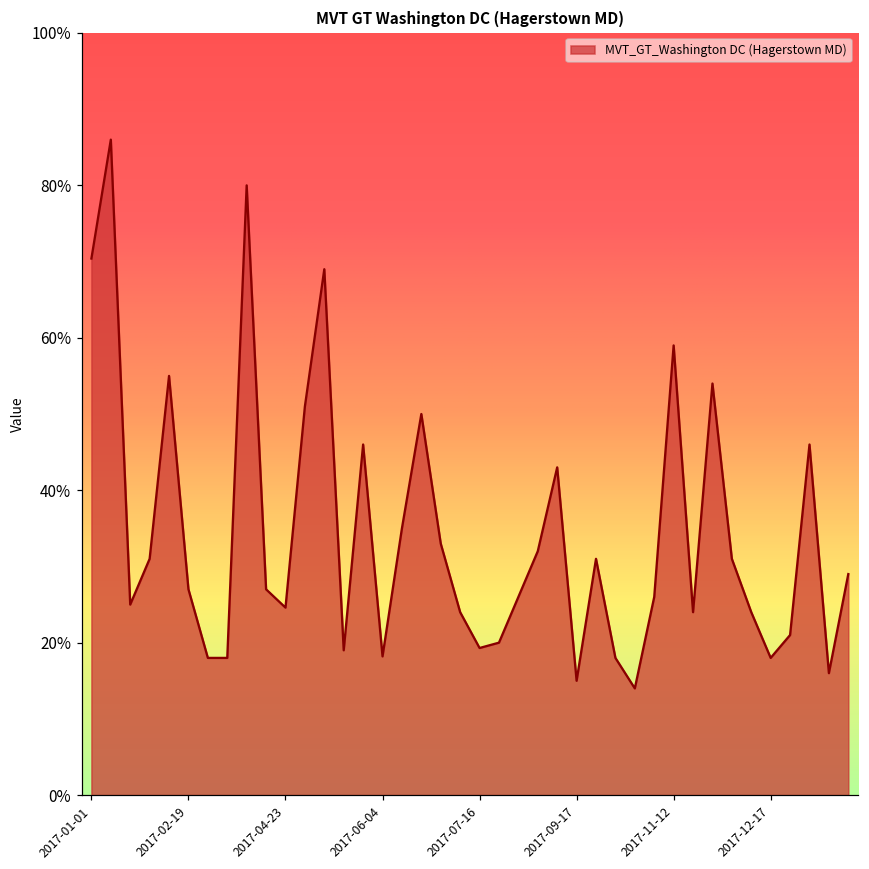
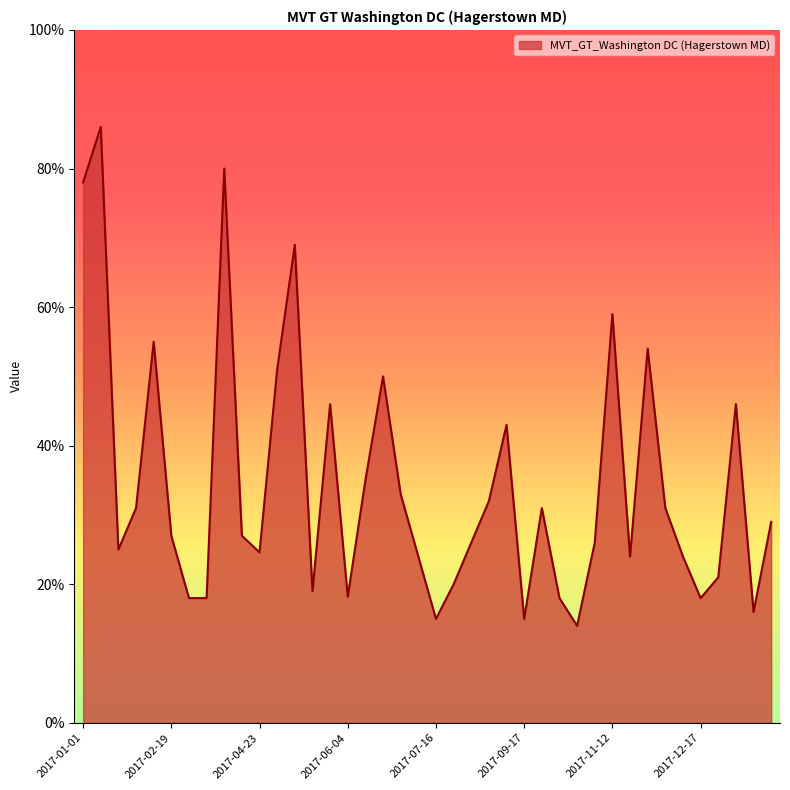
  {
-   "2017-01-01": "70%",
+   "2017-01-01": "78%",
    "2017-02-19": "27%",
    "2017-04-23": "25%",
    "2017-06-04": "18%",
-   "2017-07-16": "19%",
+   "2017-07-16": "15%",
    "2017-09-17": "15%",
    "2017-11-12": "59%",
    "2017-12-17": "18%"
  }
